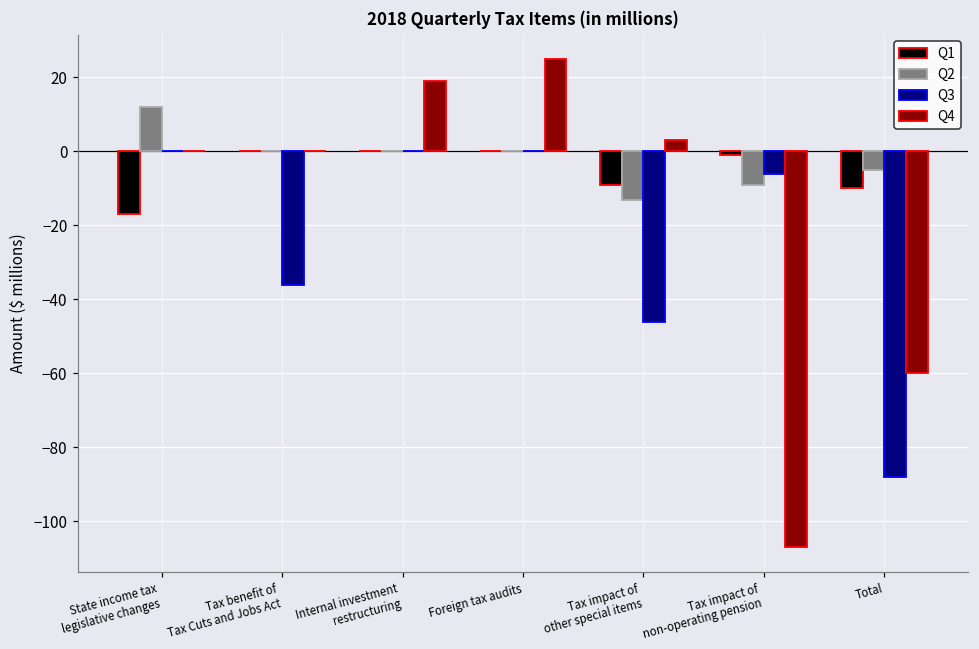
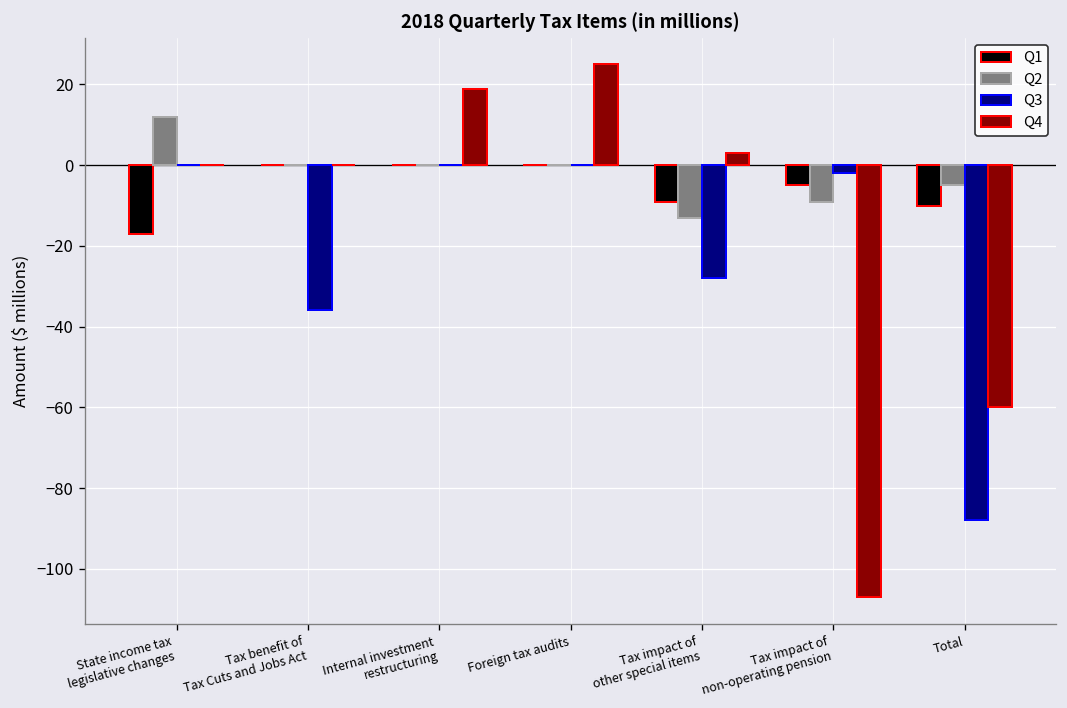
  {
    "Q1": {
      "State income tax legislative changes": -17,
      "Tax benefit of Tax Cuts and Jobs Act": 0,
      "Internal investment restructuring": 0,
      "Foreign tax audits": 0,
      "Tax impact of other special items": -9,
-     "Tax impact of non-operating pension": -1,
+     "Tax impact of non-operating pension": -5,
      "Total": -10
    },
    "Q2": {
      "State income tax legislative changes": 12,
      "Tax benefit of Tax Cuts and Jobs Act": 0,
      "Internal investment restructuring": 0,
      "Foreign tax audits": 0,
      "Tax impact of other special items": -13,
      "Tax impact of non-operating pension": -9,
      "Total": -5
    },
    "Q3": {
      "State income tax legislative changes": 0,
      "Tax benefit of Tax Cuts and Jobs Act": -36,
      "Internal investment restructuring": 0,
      "Foreign tax audits": 0,
-     "Tax impact of other special items": -46,
-     "Tax impact of non-operating pension": -6,
+     "Tax impact of other special items": -28,
+     "Tax impact of non-operating pension": -2,
      "Total": -88
    },
    "Q4": {
      "State income tax legislative changes": 0,
      "Tax benefit of Tax Cuts and Jobs Act": 0,
      "Internal investment restructuring": 19,
      "Foreign tax audits": 25,
      "Tax impact of other special items": 3,
      "Tax impact of non-operating pension": -107,
      "Total": -60
    }
  }
